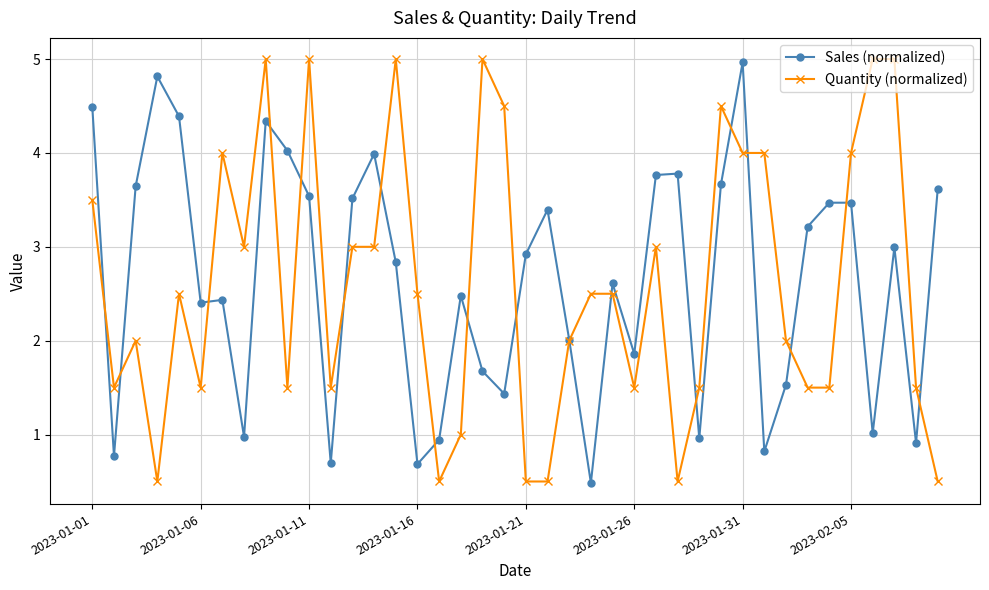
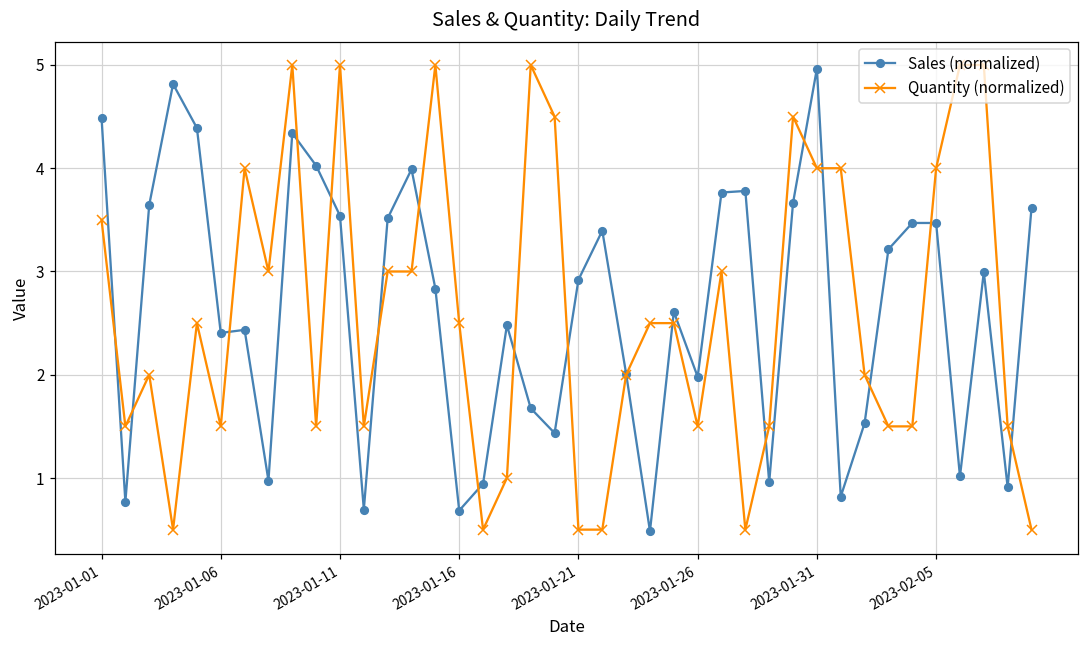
  {
    "Sales (normalized)": {
      "2023-01-01": 4.5,
      "2023-01-06": 2.4,
      "2023-01-11": 3.5,
      "2023-01-16": 0.7,
      "2023-01-21": 2.9,
-     "2023-01-26": 1.9,
+     "2023-01-26": 2.0,
      "2023-01-31": 5.0,
      "2023-02-05": 3.5
    },
    "Quantity (normalized)": {
      "2023-01-01": 3.5,
      "2023-01-06": 1.5,
      "2023-01-11": 5.0,
      "2023-01-16": 2.5,
      "2023-01-21": 0.5,
      "2023-01-26": 1.5,
      "2023-01-31": 4.0,
      "2023-02-05": 4.0
    }
  }
